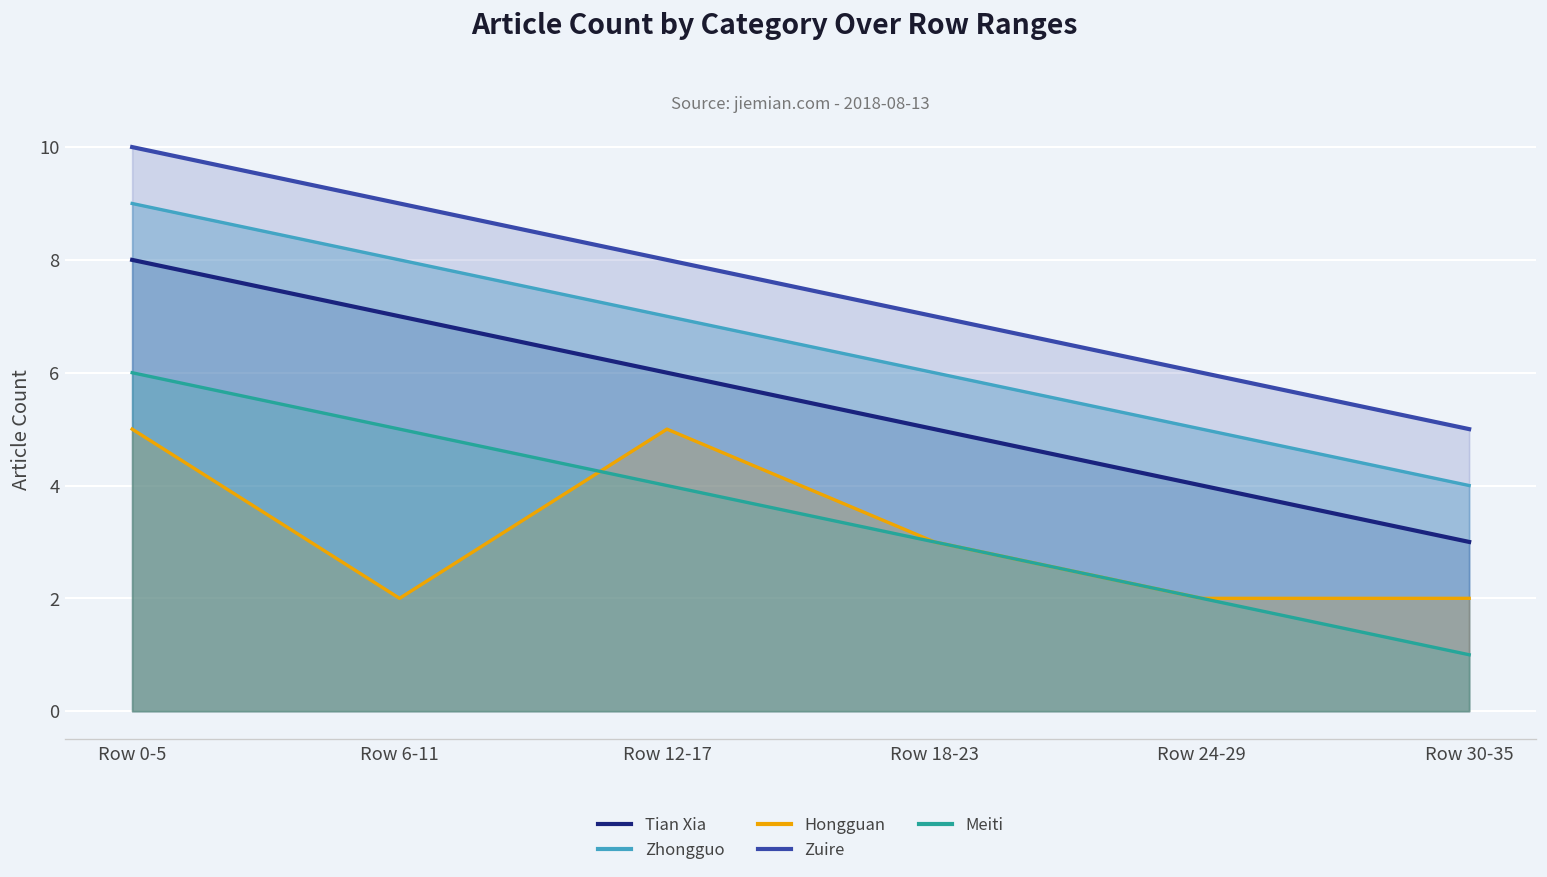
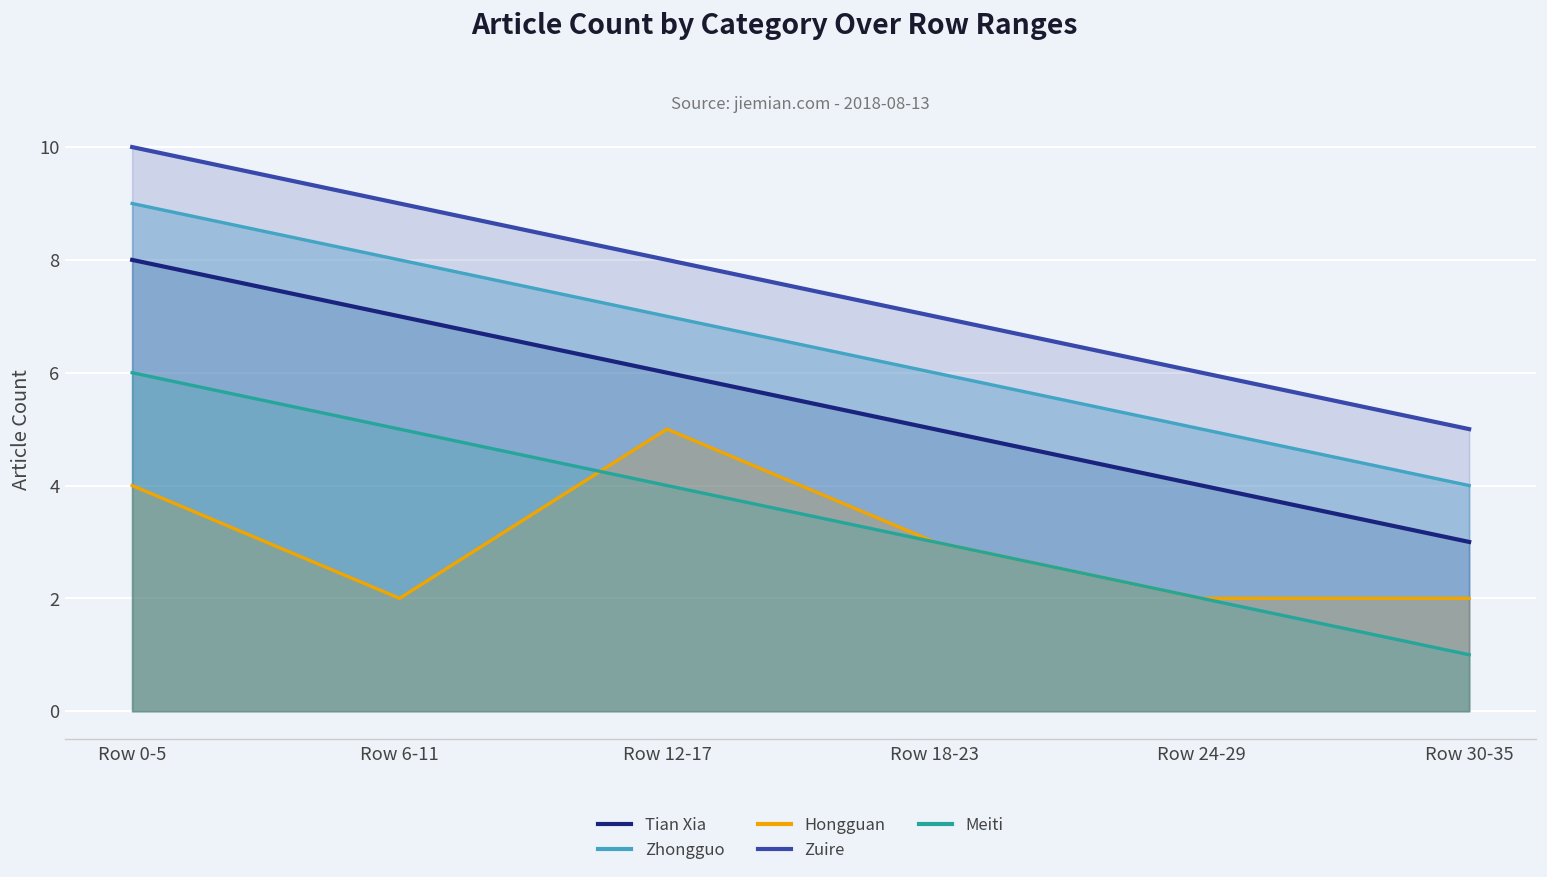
  {
    "Hongguan": {
-     "Row 0-5": 5,
+     "Row 0-5": 4,
      "Row 6-11": 2,
      "Row 12-17": 5,
      "Row 30-35": 2
    }
  }
